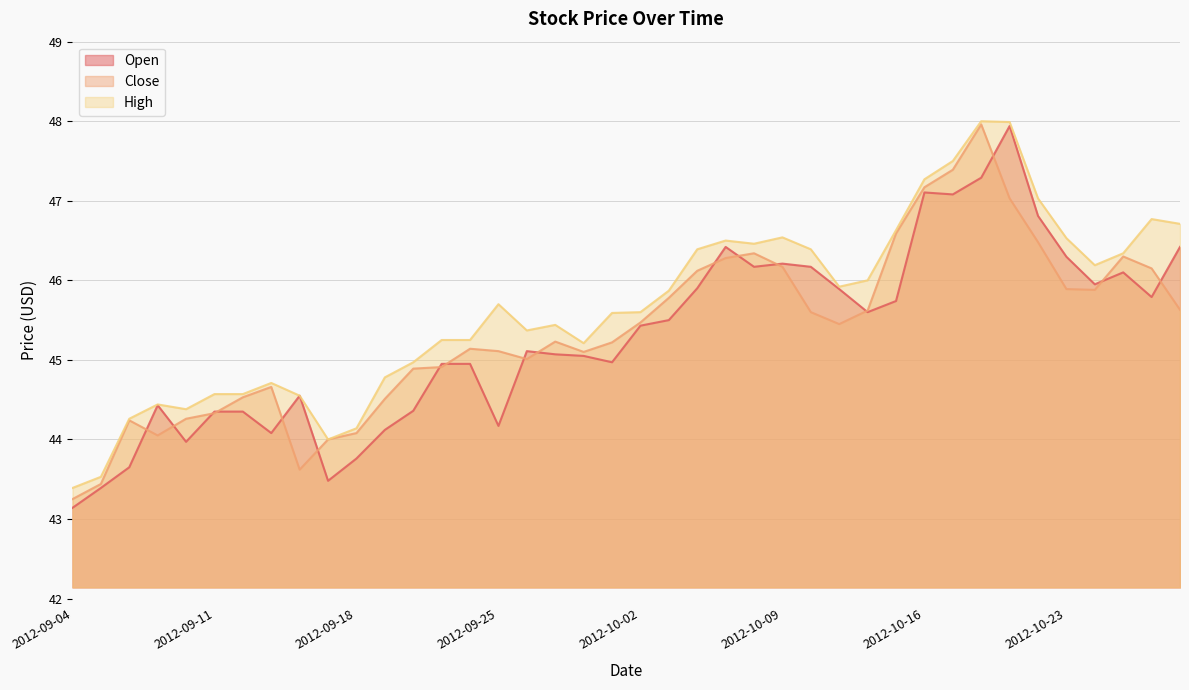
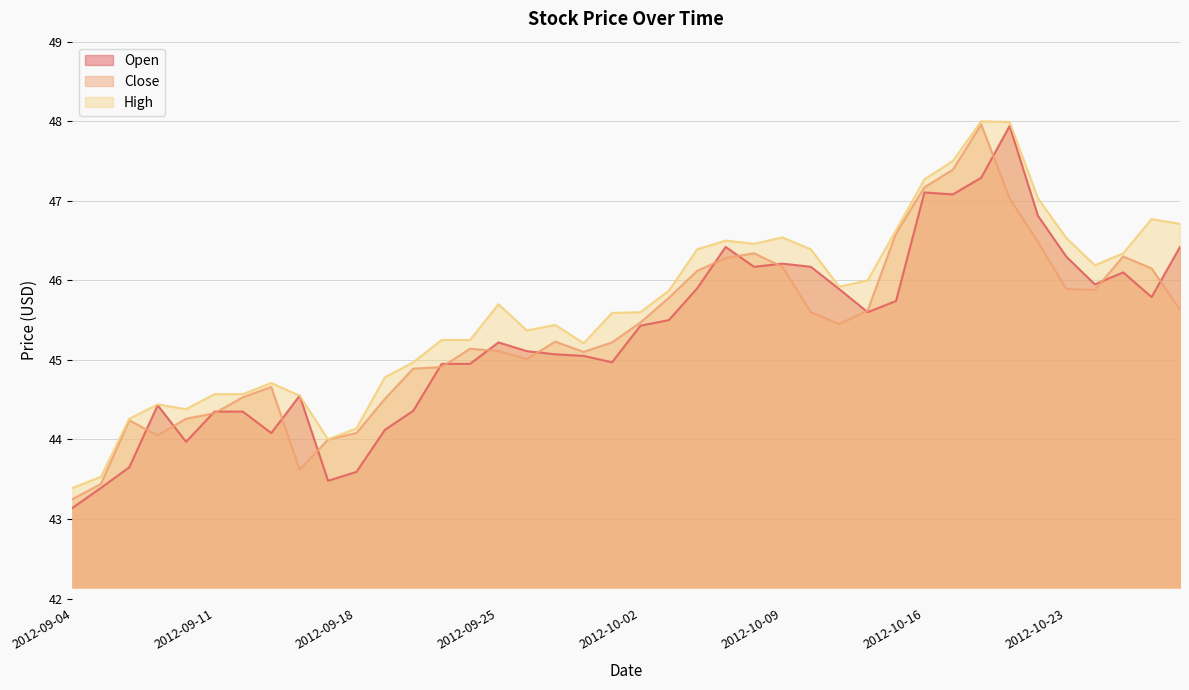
  {
    "Open": {
      "2012-09-04": 43.1,
-     "2012-09-18": 43.8,
-     "2012-09-25": 44.2,
+     "2012-09-18": 43.6,
+     "2012-09-25": 45.2,
      "2012-10-02": 45.4,
      "2012-10-09": 46.2,
      "2012-10-16": 47.1,
      "2012-10-23": 46.3
    }
  }
